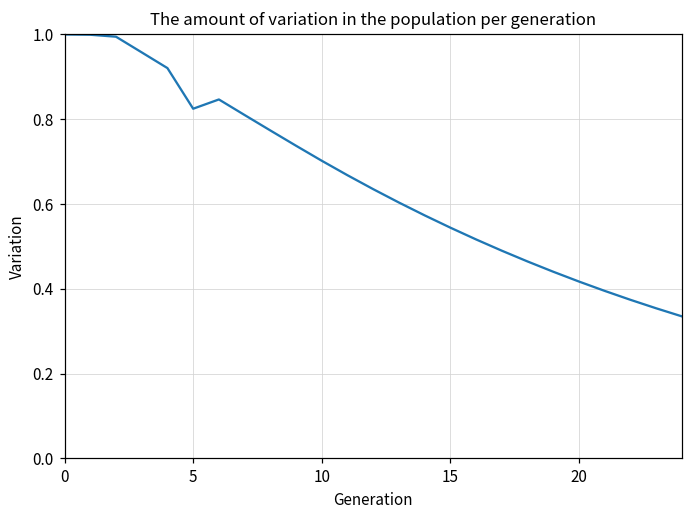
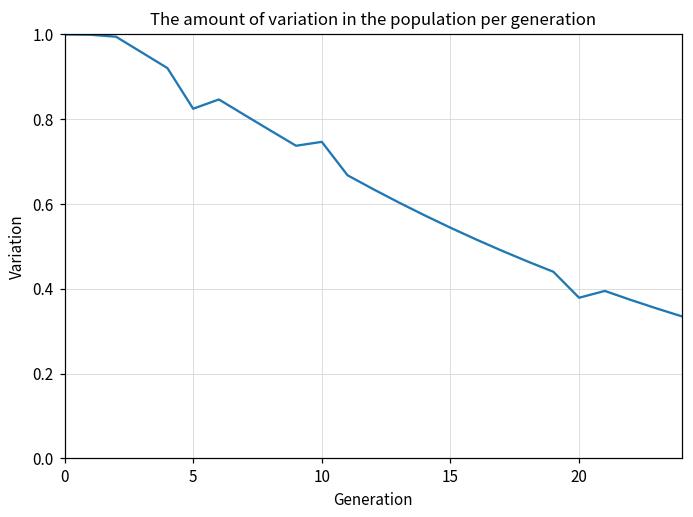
  {
    "0": 1.00,
    "5": 0.82,
-   "10": 0.70,
+   "10": 0.75,
    "15": 0.54,
-   "20": 0.42
+   "20": 0.38
  }
